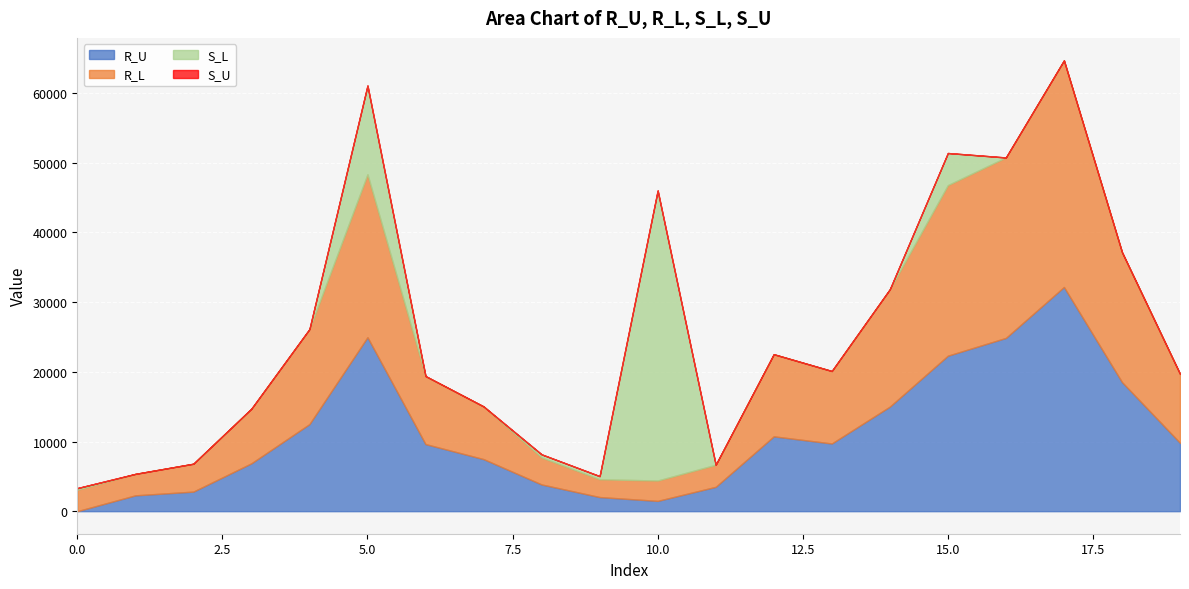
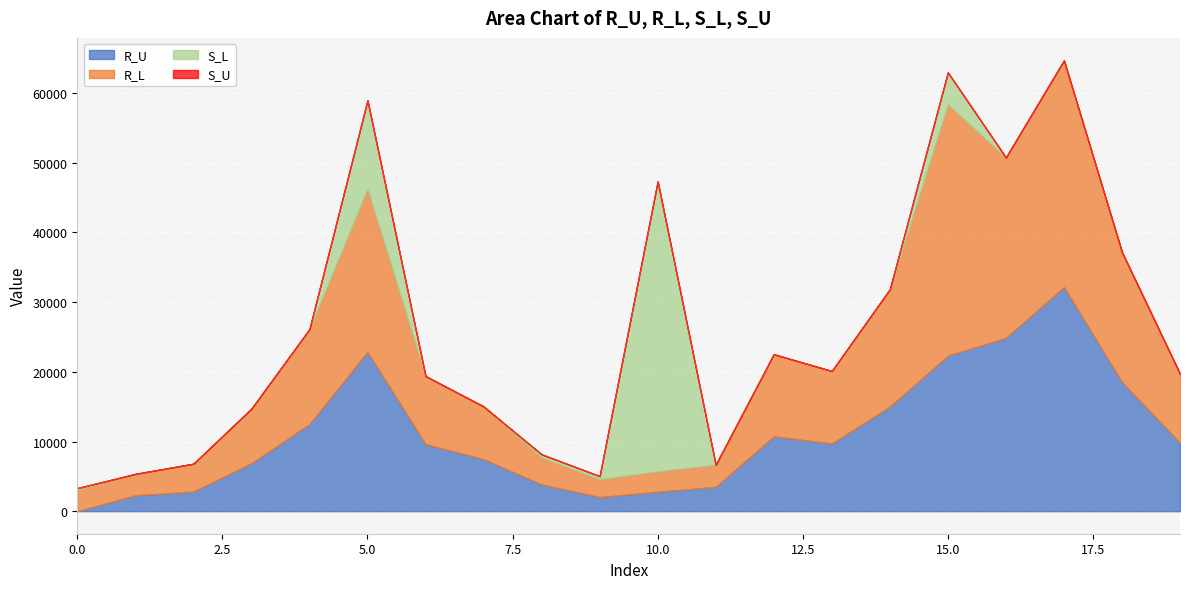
  {
    "R_U": {
      "0.0": 0,
-     "5.0": 25000,
-     "10.0": 1000,
+     "5.0": 23000,
+     "10.0": 3000,
      "15.0": 22000
    },
    "R_L": {
      "5.0": 23000,
      "10.0": 3000,
-     "15.0": 24000
+     "15.0": 36000
    }
  }
